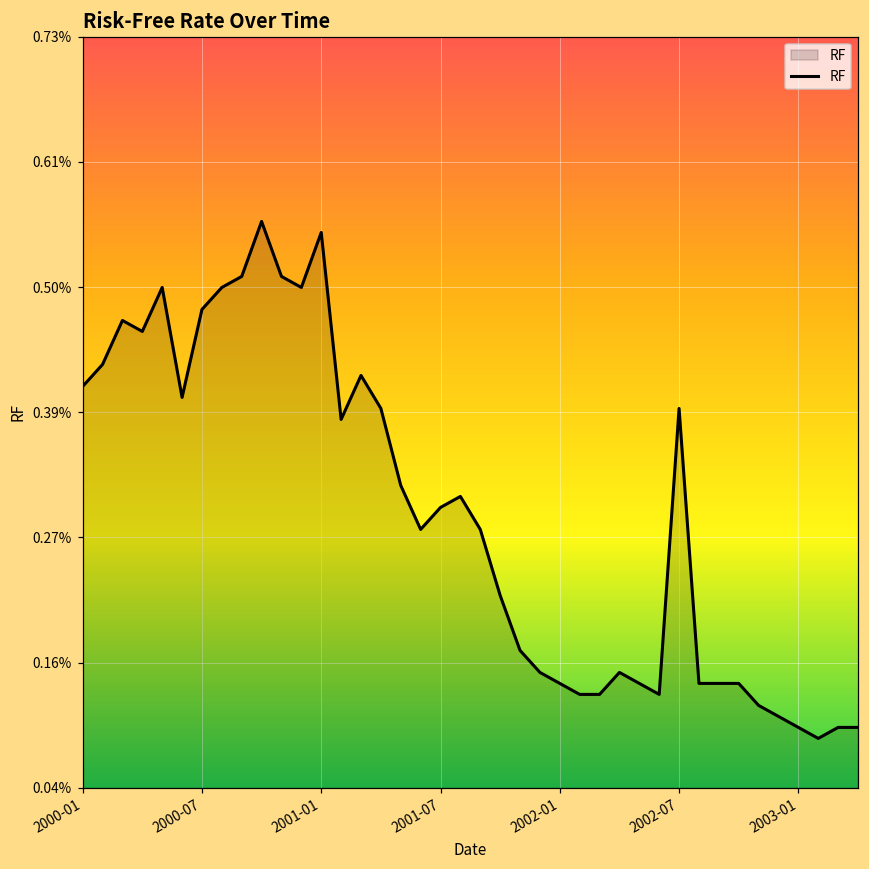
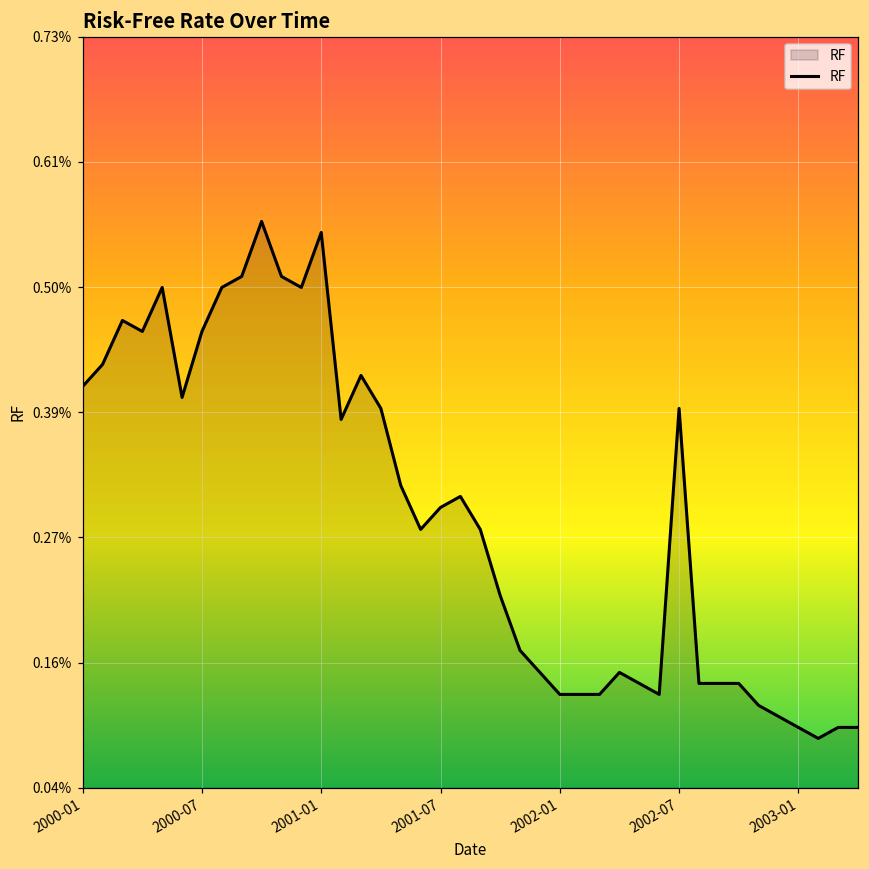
  {
    "2000-01": "0.41%",
-   "2000-07": "0.48%",
+   "2000-07": "0.46%",
    "2001-01": "0.55%",
    "2001-07": "0.30%",
-   "2002-01": "0.14%",
+   "2002-01": "0.13%",
    "2002-07": "0.39%",
    "2003-01": "0.10%"
  }
